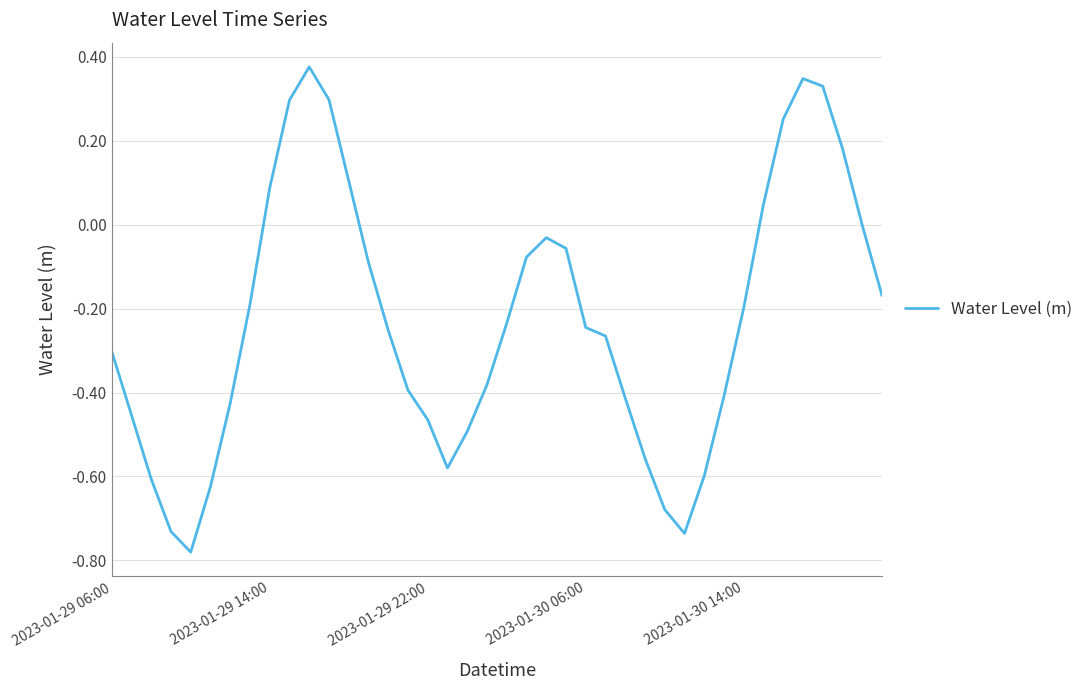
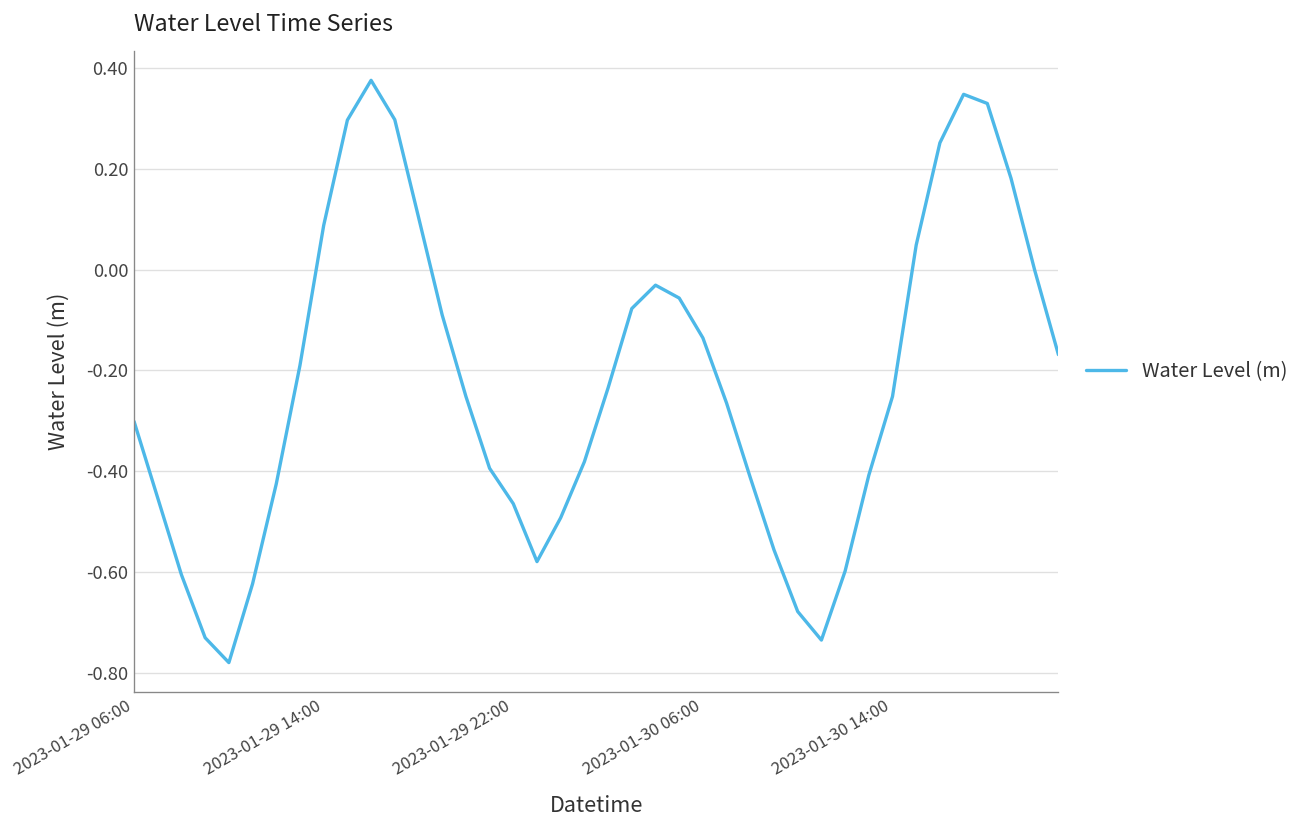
  {
    "2023-01-29 06:00": -0.30,
    "2023-01-29 14:00": 0.09,
    "2023-01-29 22:00": -0.46,
-   "2023-01-30 06:00": -0.25,
-   "2023-01-30 14:00": -0.20
+   "2023-01-30 06:00": -0.14,
+   "2023-01-30 14:00": -0.25
  }
